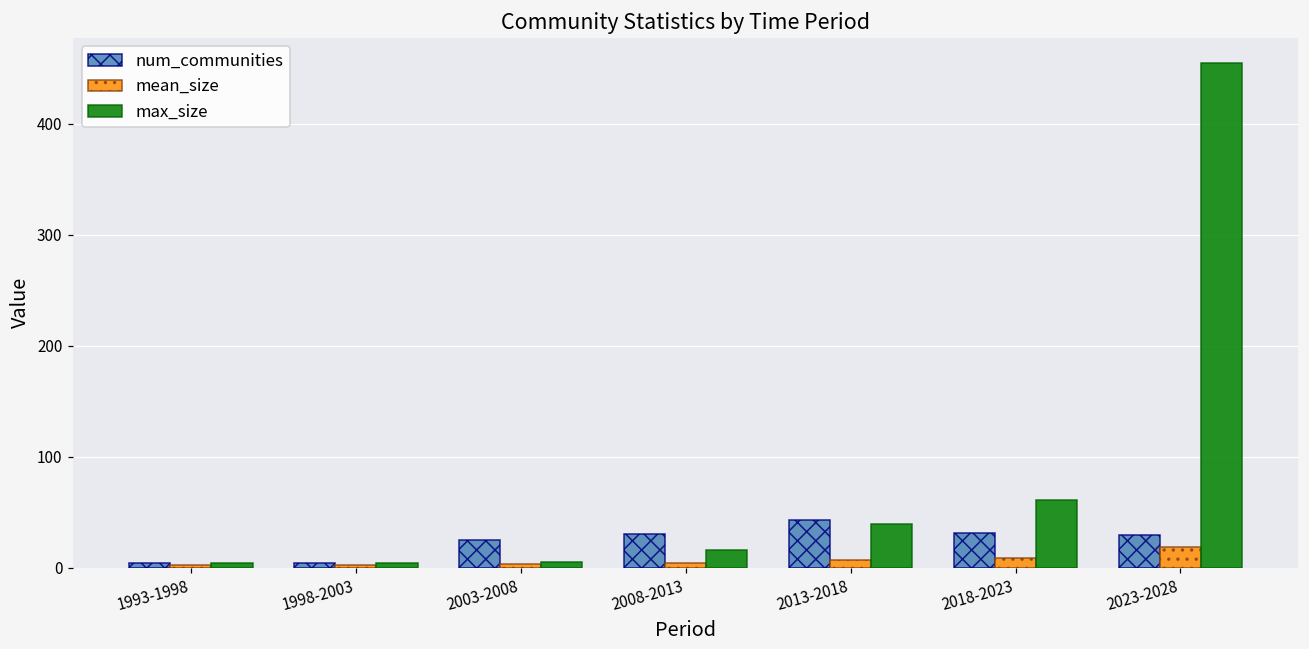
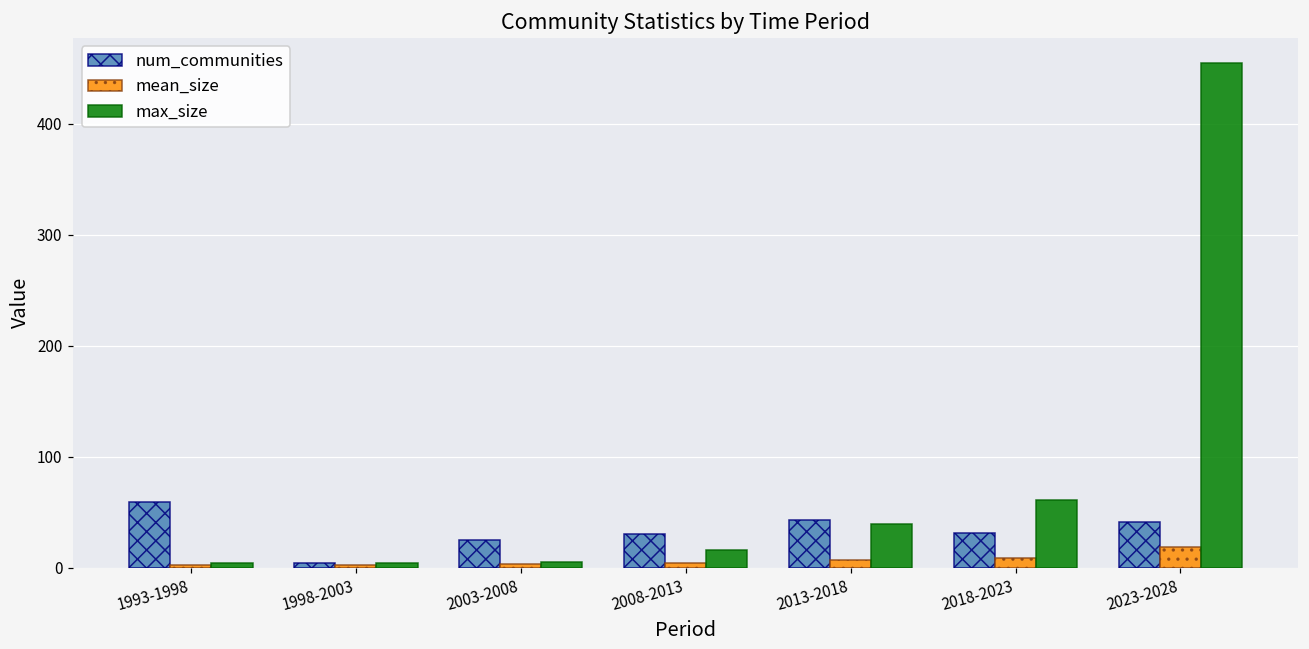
  {
    "num_communities": {
-     "1993-1998": 4,
+     "1993-1998": 59,
      "1998-2003": 4,
      "2003-2008": 25,
      "2008-2013": 30,
      "2013-2018": 43,
      "2018-2023": 31,
-     "2023-2028": 29
+     "2023-2028": 41
    },
    "mean_size": {
      "1993-1998": 3,
      "1998-2003": 3,
      "2003-2008": 3,
      "2008-2013": 5,
      "2013-2018": 7,
      "2018-2023": 9,
      "2023-2028": 19
    },
    "max_size": {
      "1993-1998": 4,
      "1998-2003": 4,
      "2003-2008": 5,
      "2008-2013": 16,
      "2013-2018": 39,
      "2018-2023": 61,
      "2023-2028": 455
    }
  }
